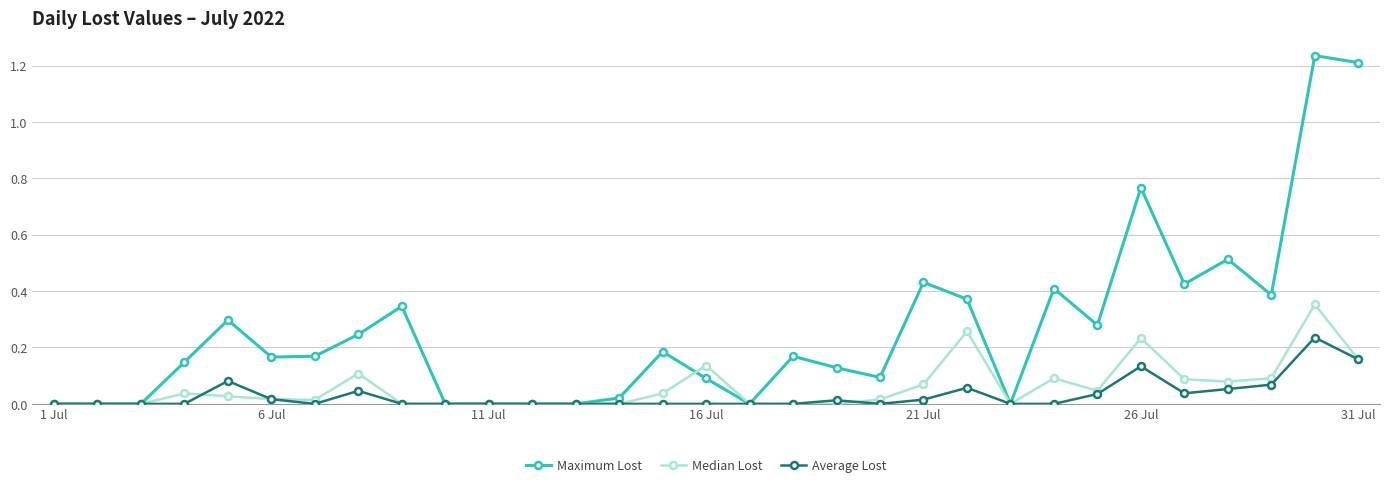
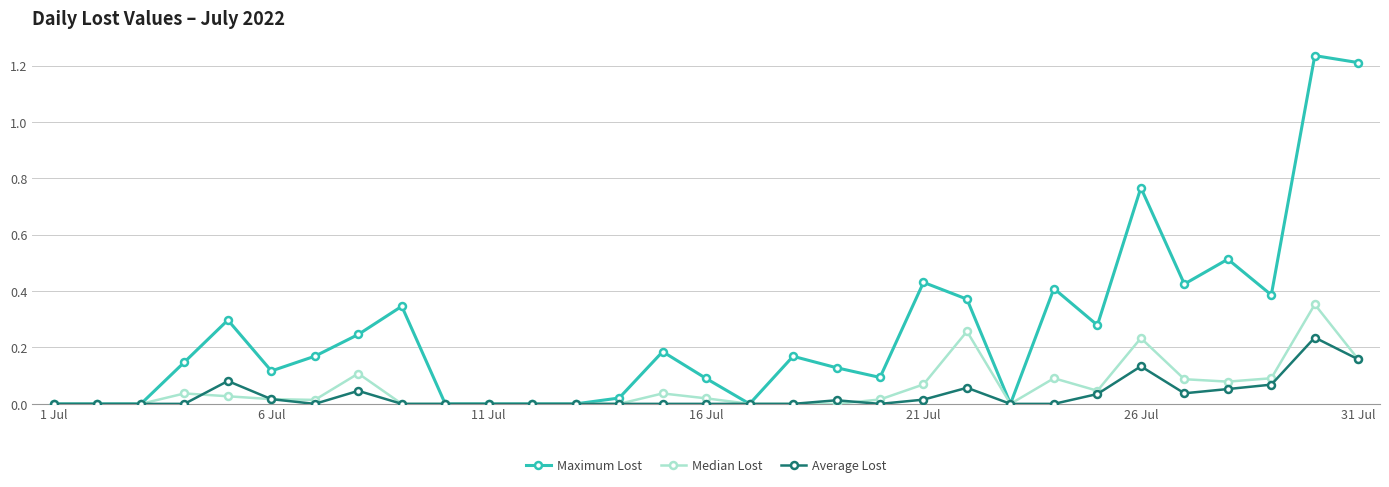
  {
    "Maximum Lost": {
-     "6 Jul": 0.17,
+     "6 Jul": 0.12,
      "16 Jul": 0.09,
      "21 Jul": 0.43,
      "26 Jul": 0.77,
      "31 Jul": 1.21
    },
    "Median Lost": {
-     "16 Jul": 0.14,
+     "16 Jul": 0.02,
      "21 Jul": 0.07,
      "26 Jul": 0.23
    },
    "Average Lost": {
      "16 Jul": 0.00,
      "21 Jul": 0.02,
      "26 Jul": 0.13
    }
  }
